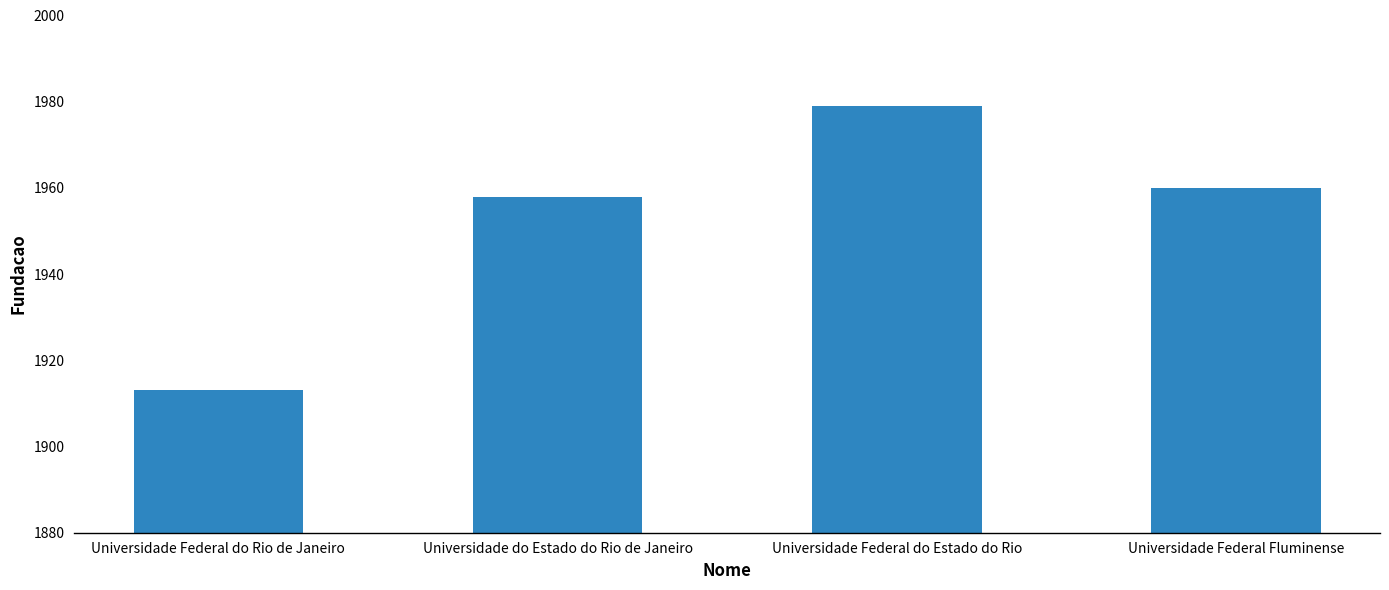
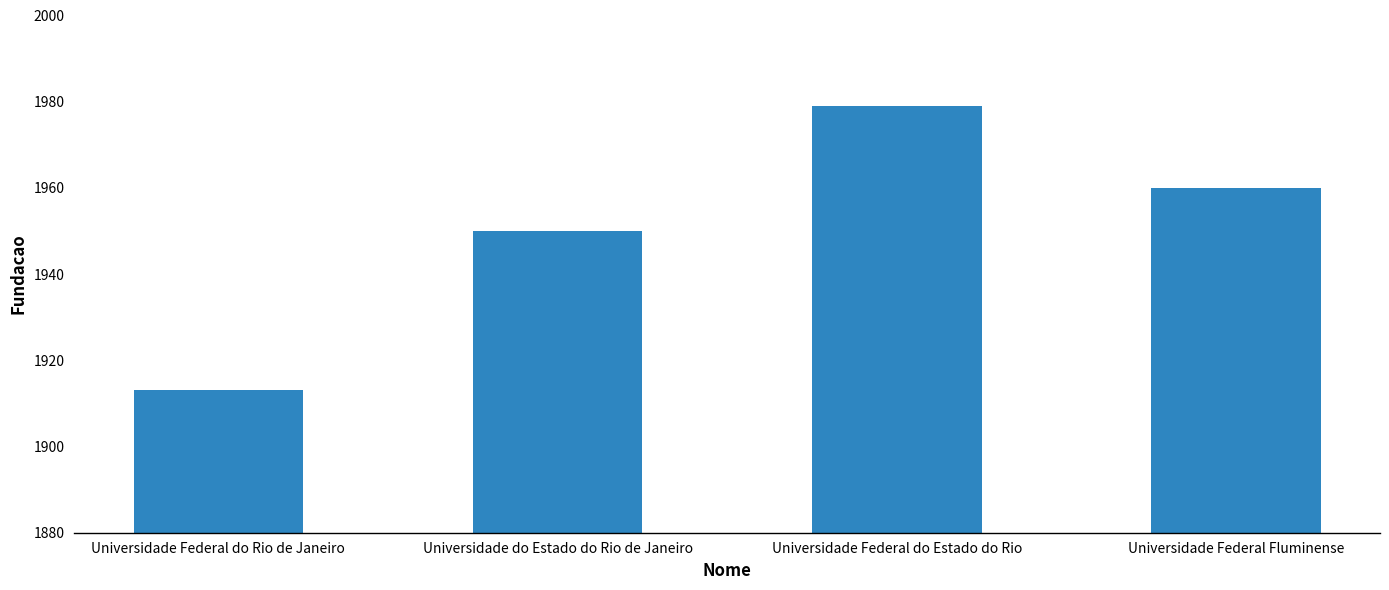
  {
    "Universidade Federal do Rio de Janeiro": 1913,
-   "Universidade do Estado do Rio de Janeiro": 1958,
+   "Universidade do Estado do Rio de Janeiro": 1950,
    "Universidade Federal do Estado do Rio": 1979,
    "Universidade Federal Fluminense": 1960
  }
